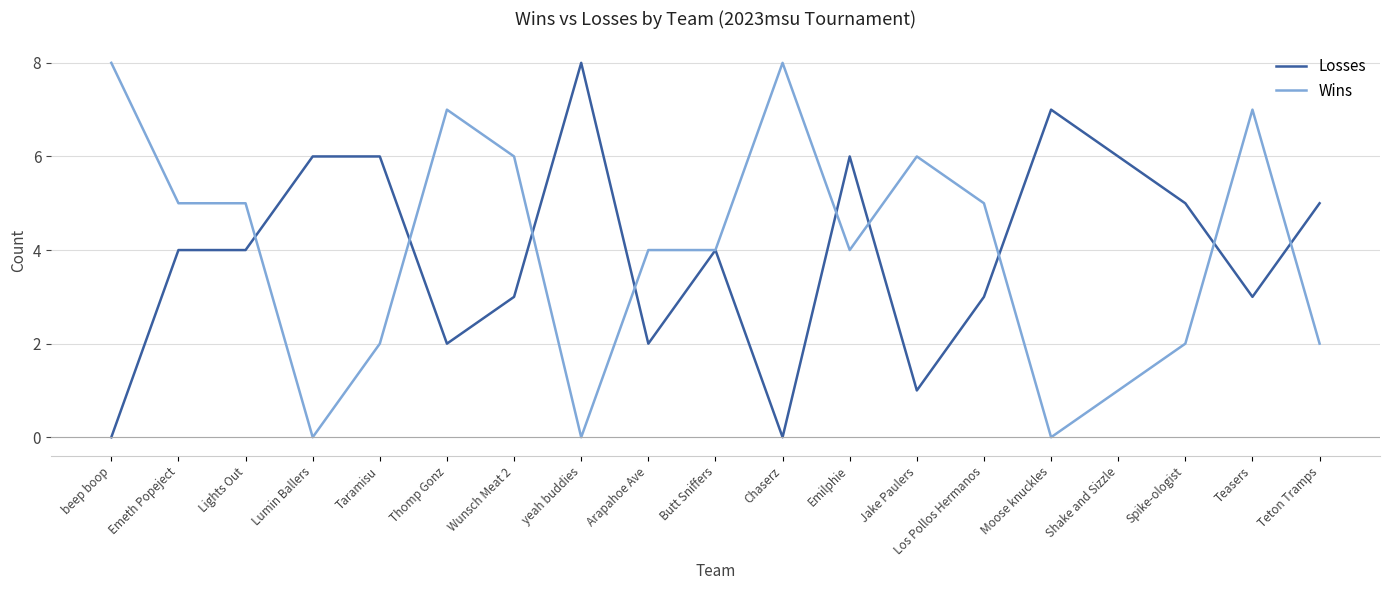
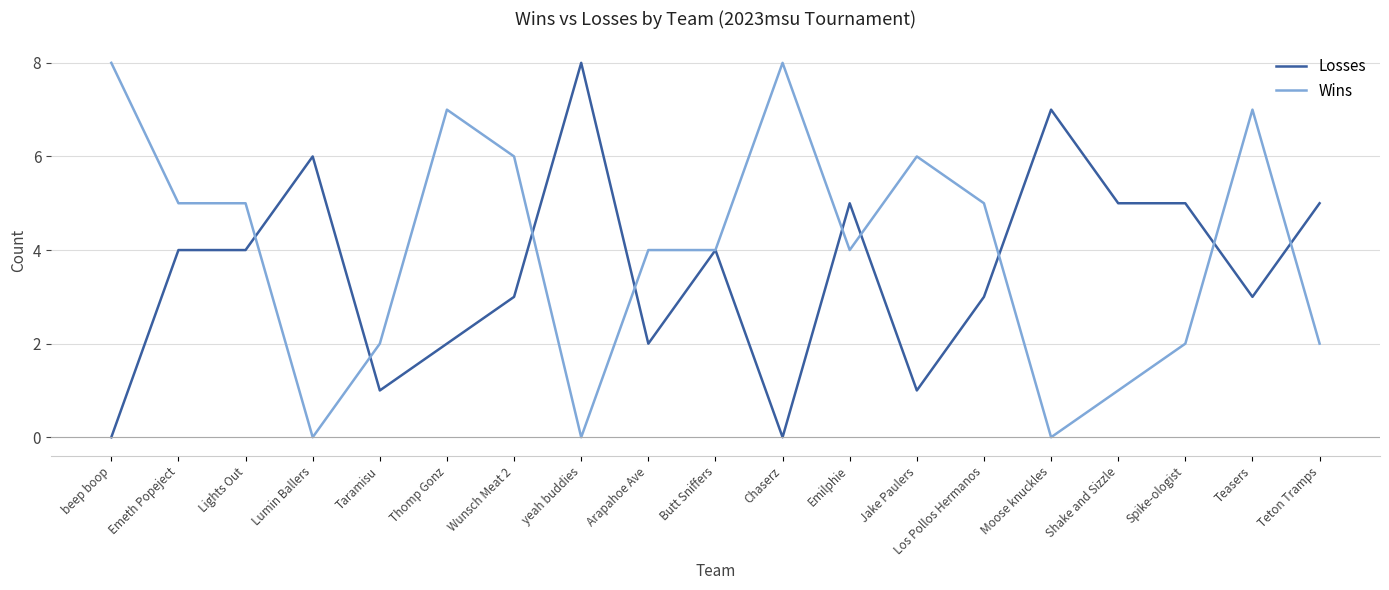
  {
    "Losses": {
      "beep boop": 0,
      "Emeth Popeject": 4,
      "Lights Out": 4,
      "Lumin Ballers": 6,
-     "Taramisu": 6,
+     "Taramisu": 1,
      "Thomp Gonz": 2,
      "Wunsch Meat 2": 3,
      "yeah buddies": 8,
      "Arapahoe Ave": 2,
      "Chaserz": 0,
-     "Emilphie": 6,
+     "Emilphie": 5,
      "Jake Paulers": 1,
      "Los Pollos Hermanos": 3,
      "Moose knuckles": 7,
-     "Shake and Sizzle": 6,
+     "Shake and Sizzle": 5,
      "Spike-ologist": 5,
      "Teasers": 3,
      "Teton Tramps": 5
    },
    "Wins": {
      "beep boop": 8,
      "Emeth Popeject": 5,
      "Lights Out": 5,
      "Lumin Ballers": 0,
      "Taramisu": 2,
      "Thomp Gonz": 7,
      "Wunsch Meat 2": 6,
      "yeah buddies": 0,
      "Arapahoe Ave": 4,
      "Chaserz": 8,
      "Emilphie": 4,
      "Jake Paulers": 6,
      "Los Pollos Hermanos": 5,
      "Moose knuckles": 0,
      "Shake and Sizzle": 1,
      "Spike-ologist": 2,
      "Teasers": 7,
      "Teton Tramps": 2
    }
  }
